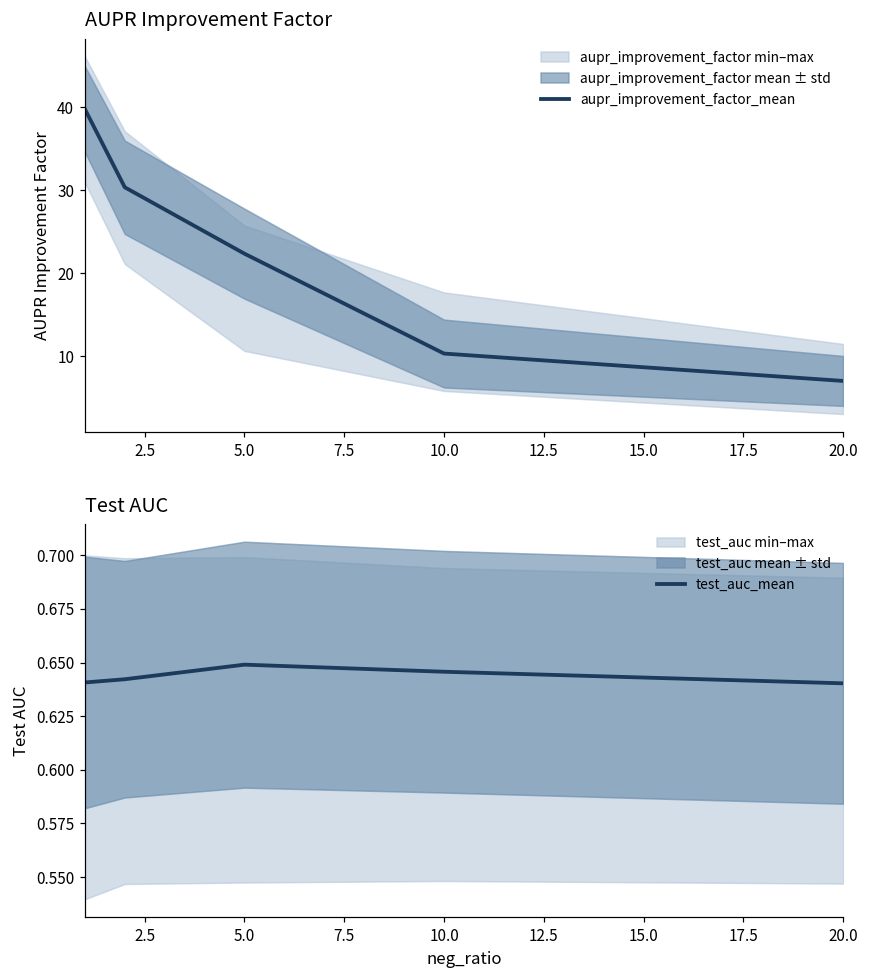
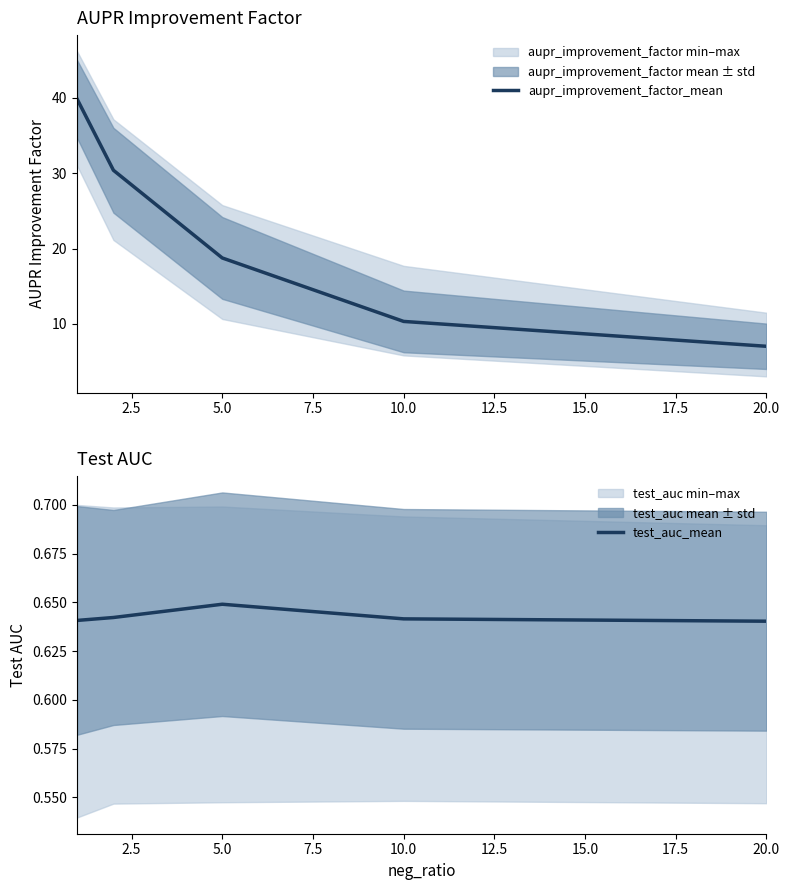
  {
    "AUPR Improvement Factor": {
      "aupr_improvement_factor_mean": {
-       "5.0": 22,
+       "5.0": 19,
        "10.0": 10,
        "20.0": 7
      }
    },
    "Test AUC": {
      "test_auc_mean": {
        "5.0": 0.649,
-       "10.0": 0.646,
+       "10.0": 0.642,
        "20.0": 0.640
      }
    }
  }
